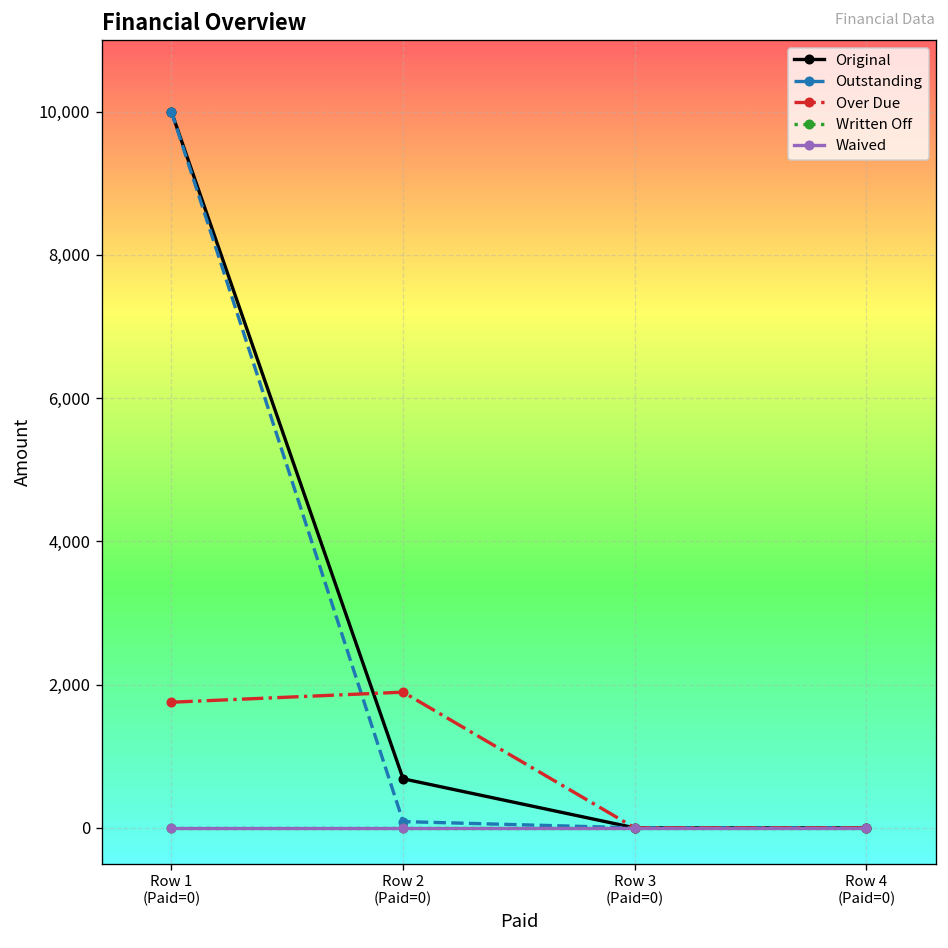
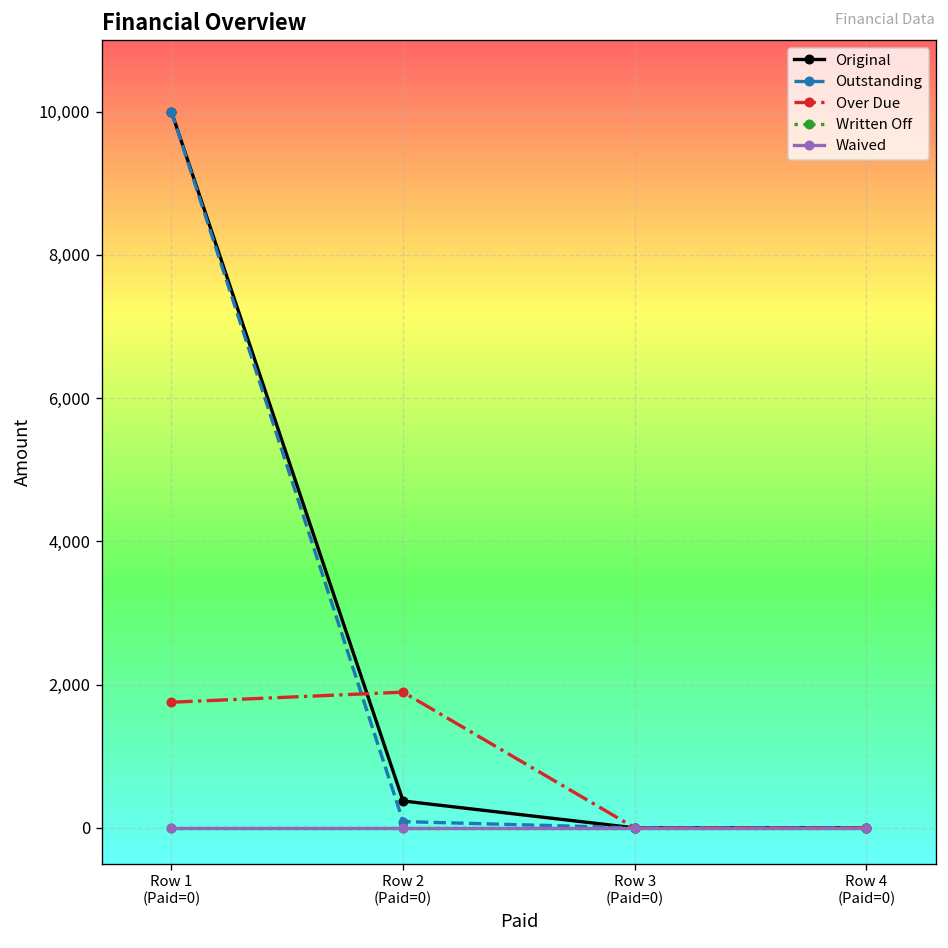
  {
    "Original": {
-     "Row 2 (Paid=0)": "700"
+     "Row 2 (Paid=0)": "400"
    },
    "Outstanding": {
      "Row 2 (Paid=0)": "100"
    },
    "Over Due": {
      "Row 1 (Paid=0)": "1,800",
      "Row 2 (Paid=0)": "1,900"
    },
    "Waived": {
      "Row 1 (Paid=0)": "0",
      "Row 2 (Paid=0)": "0"
    }
  }
